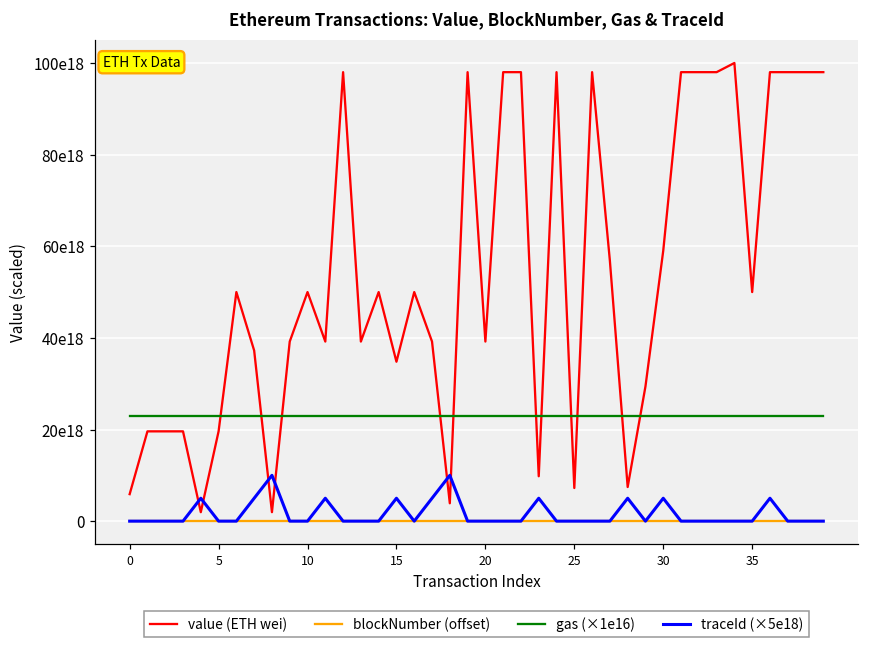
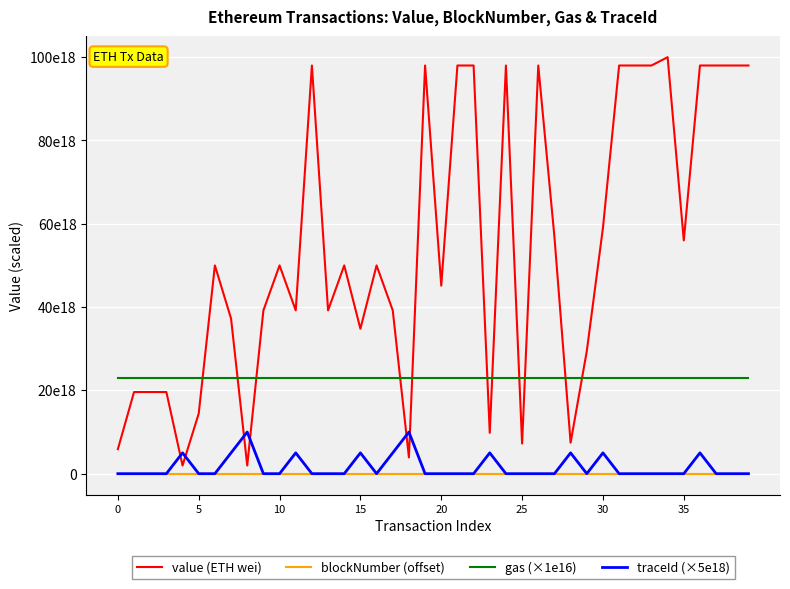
  {
    "value (ETH wei)": {
      "0": 6000000000000000000,
-     "5": 20000000000000000000,
+     "5": 14000000000000000000,
      "10": 50000000000000000000,
      "15": 35000000000000000000,
-     "20": 39000000000000000000,
+     "20": 45000000000000000000,
      "25": 7000000000000000000,
      "30": 59000000000000000000,
-     "35": 50000000000000000000
+     "35": 56000000000000000000
    },
    "blockNumber (offset)": {
      "15": 0,
      "30": 0
    },
    "gas (×1e16)": {
      "0": 23000000000000000000,
      "5": 23000000000000000000,
      "10": 23000000000000000000,
      "15": 23000000000000000000,
      "20": 23000000000000000000,
      "25": 23000000000000000000,
      "30": 23000000000000000000,
      "35": 23000000000000000000
    },
    "traceId (×5e18)": {
      "15": 5000000000000000000,
      "30": 5000000000000000000
    }
  }
